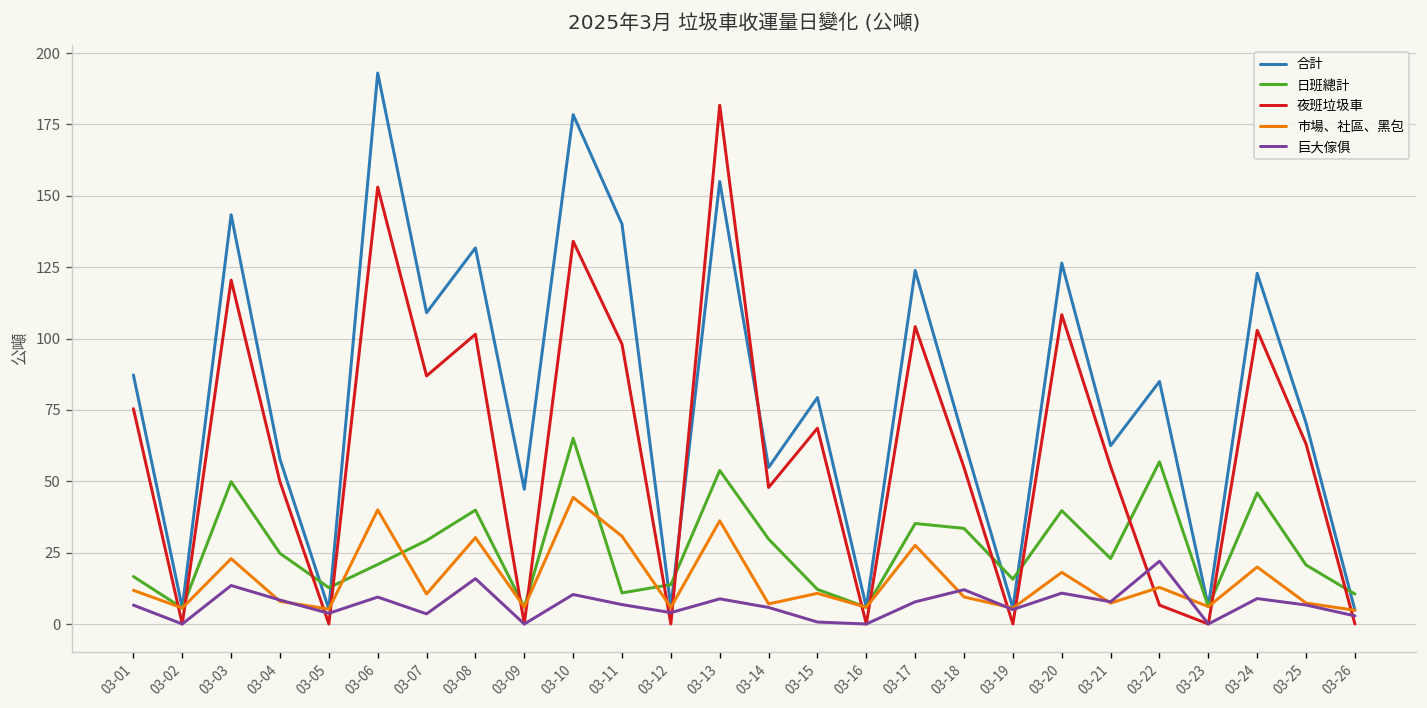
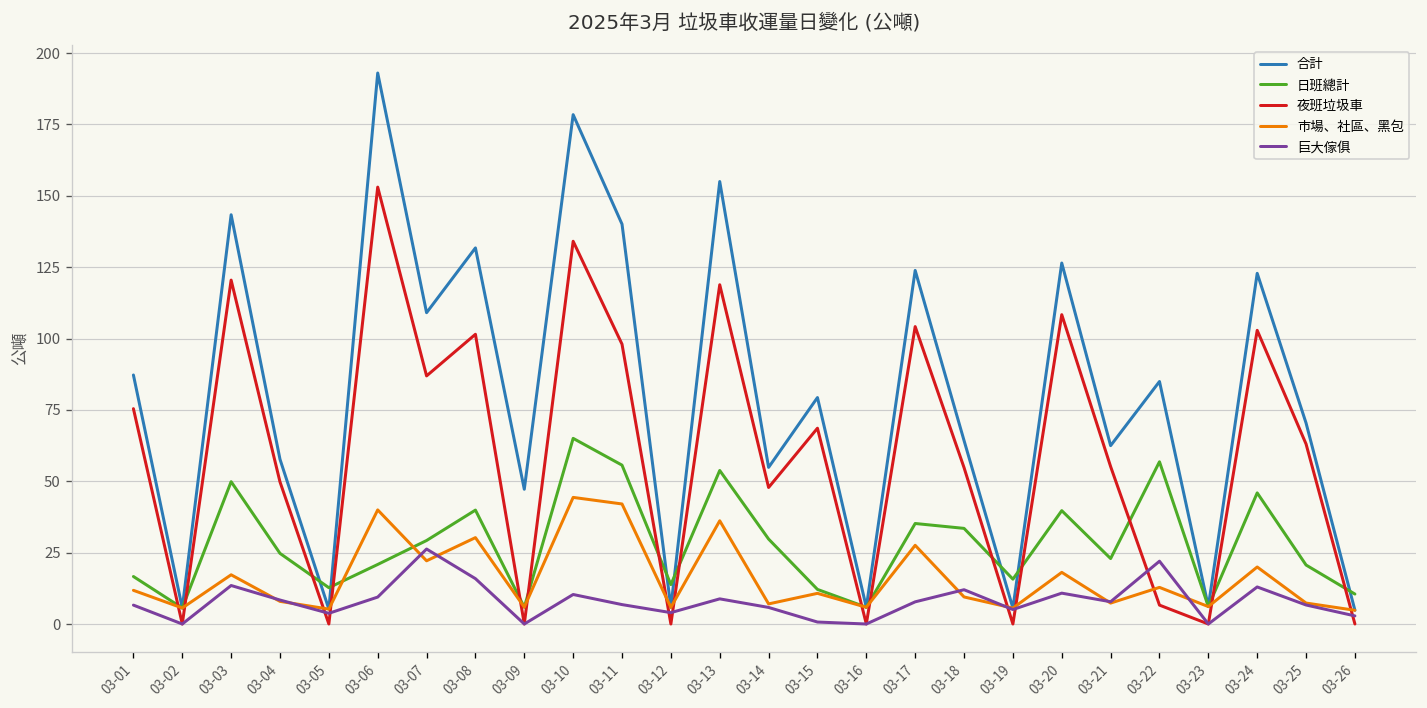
  {
    "合計": {
      "03-01": 87,
      "03-03": 143,
      "03-04": 58,
      "03-06": 193,
      "03-07": 109,
      "03-08": 132,
      "03-09": 47,
      "03-10": 178,
      "03-11": 140,
      "03-13": 155,
      "03-14": 55,
      "03-15": 79,
      "03-17": 124,
      "03-18": 64,
      "03-20": 126,
      "03-21": 62,
      "03-22": 85,
      "03-24": 123,
      "03-25": 70
    },
    "日班總計": {
      "03-01": 17,
      "03-03": 50,
      "03-04": 25,
      "03-05": 13,
      "03-06": 21,
      "03-07": 29,
      "03-08": 40,
      "03-10": 65,
-     "03-11": 11,
+     "03-11": 56,
      "03-12": 14,
      "03-13": 54,
      "03-14": 30,
      "03-15": 12,
      "03-17": 35,
      "03-18": 34,
      "03-19": 16,
      "03-20": 40,
      "03-21": 23,
      "03-22": 57,
      "03-24": 46,
      "03-25": 21,
      "03-26": 10
    },
    "夜班垃圾車": {
      "03-01": 75,
      "03-03": 120,
      "03-04": 50,
      "03-05": 0,
      "03-06": 153,
      "03-07": 87,
      "03-08": 101,
      "03-10": 134,
      "03-11": 98,
      "03-12": 0,
-     "03-13": 182,
+     "03-13": 119,
      "03-14": 48,
      "03-15": 69,
      "03-17": 104,
      "03-18": 55,
      "03-19": 0,
      "03-20": 108,
      "03-21": 55,
      "03-22": 7,
      "03-24": 103,
      "03-25": 63,
      "03-26": 0
    },
    "市場、社區、黑包": {
      "03-01": 12,
-     "03-03": 23,
+     "03-03": 17,
      "03-06": 40,
-     "03-07": 11,
+     "03-07": 22,
      "03-08": 30,
      "03-10": 44,
-     "03-11": 31,
+     "03-11": 42,
      "03-13": 36,
      "03-14": 7,
      "03-15": 11,
      "03-17": 28,
      "03-18": 9,
      "03-20": 18,
      "03-22": 13,
      "03-24": 20
    },
    "巨大傢俱": {
      "03-01": 7,
      "03-03": 13,
      "03-05": 4,
      "03-06": 9,
-     "03-07": 4,
+     "03-07": 26,
      "03-08": 16,
      "03-10": 10,
      "03-11": 7,
      "03-12": 4,
      "03-13": 9,
      "03-14": 6,
      "03-15": 1,
      "03-17": 8,
      "03-18": 12,
      "03-20": 11,
      "03-22": 22,
-     "03-24": 9,
+     "03-24": 13,
      "03-26": 3
    }
  }
